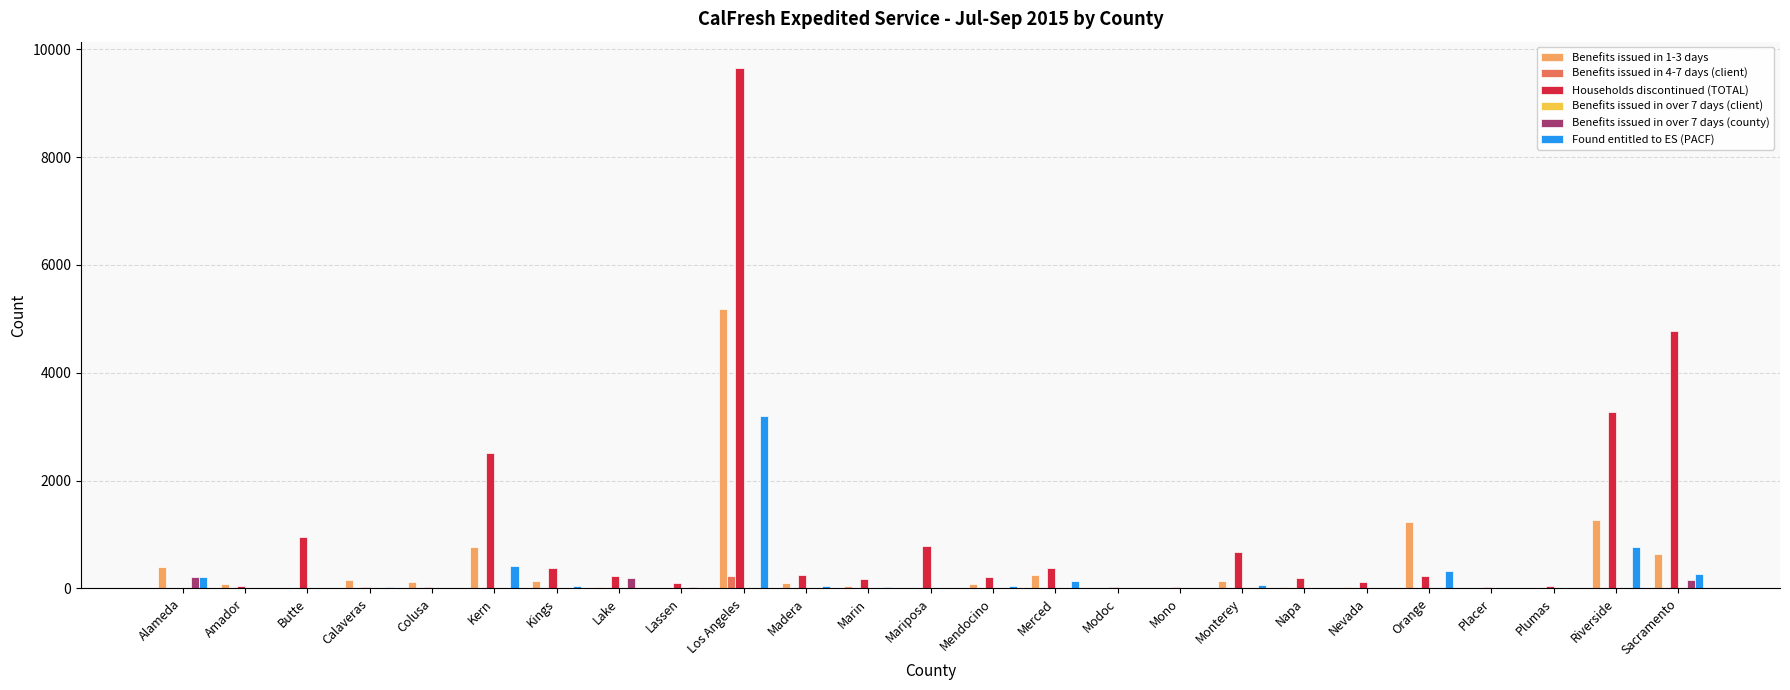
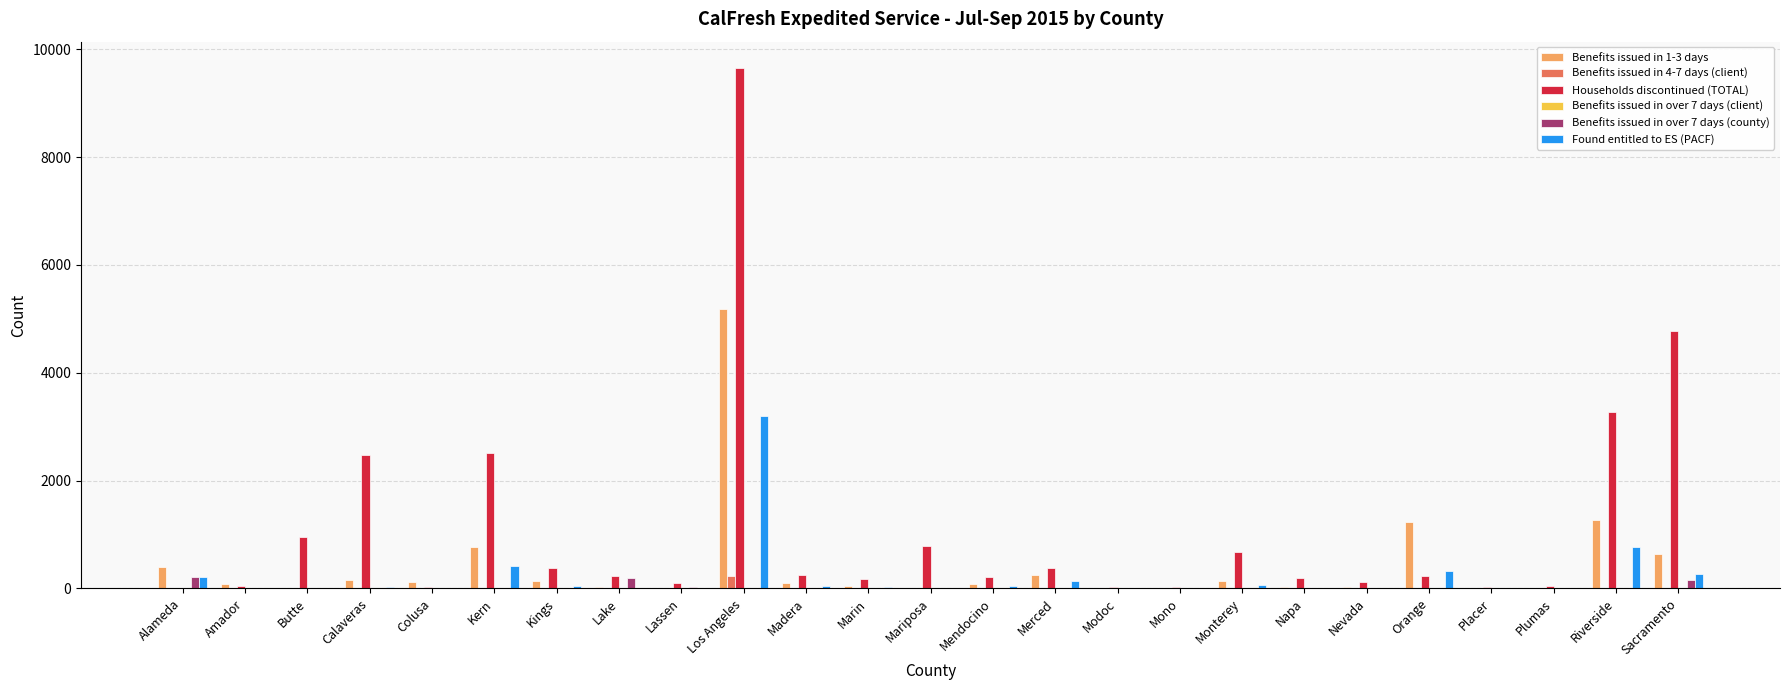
  {
    "Households discontinued (TOTAL)": {
      "Alameda": 0,
      "Butte": 1000,
-     "Calaveras": 0,
+     "Calaveras": 2500,
      "Kern": 2500,
      "Kings": 400,
      "Lake": 200,
      "Lassen": 100,
      "Los Angeles": 9700,
      "Madera": 300,
      "Marin": 200,
      "Mariposa": 800,
      "Mendocino": 200,
      "Merced": 400,
      "Monterey": 700,
      "Napa": 200,
      "Nevada": 100,
      "Orange": 200,
      "Plumas": 100,
      "Riverside": 3300,
      "Sacramento": 4800
    },
    "Benefits issued in over 7 days (county)": {
      "Alameda": 200,
      "Amador": 0,
      "Calaveras": 0,
      "Kern": 0,
      "Kings": 0,
      "Lake": 200,
      "Los Angeles": 0,
      "Modoc": 0,
      "Mono": 0,
      "Napa": 0,
      "Plumas": 0,
      "Sacramento": 200
    },
    "Found entitled to ES (PACF)": {
      "Alameda": 200,
      "Kern": 400,
      "Kings": 0,
      "Los Angeles": 3200,
      "Madera": 0,
      "Merced": 100,
      "Modoc": 0,
      "Monterey": 100,
      "Orange": 300,
      "Riverside": 800,
      "Sacramento": 300
    }
  }
